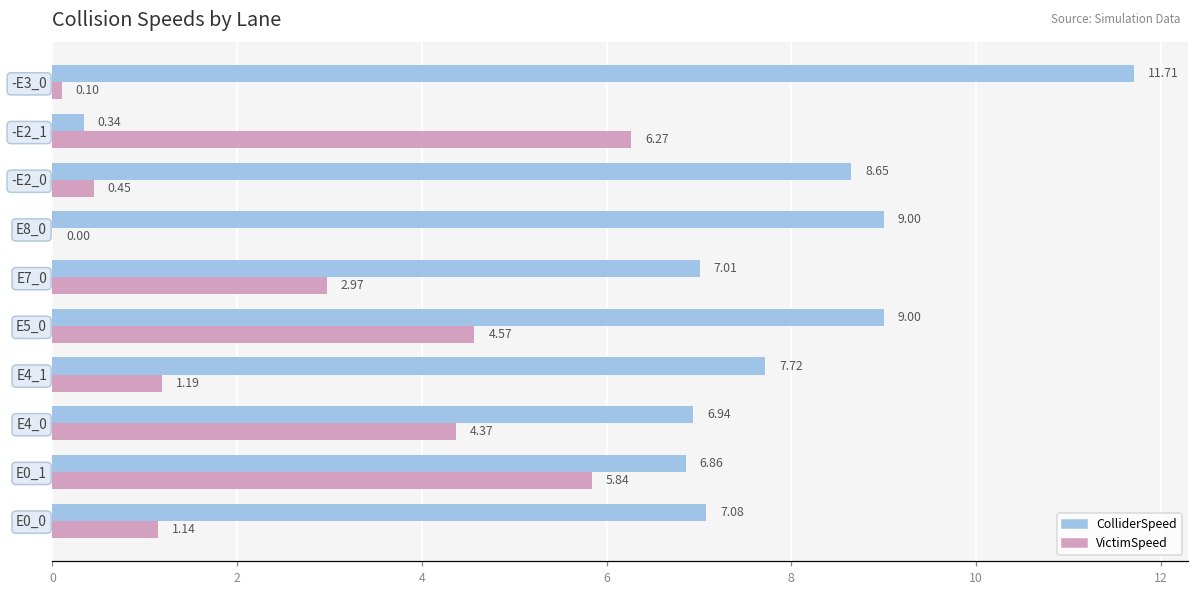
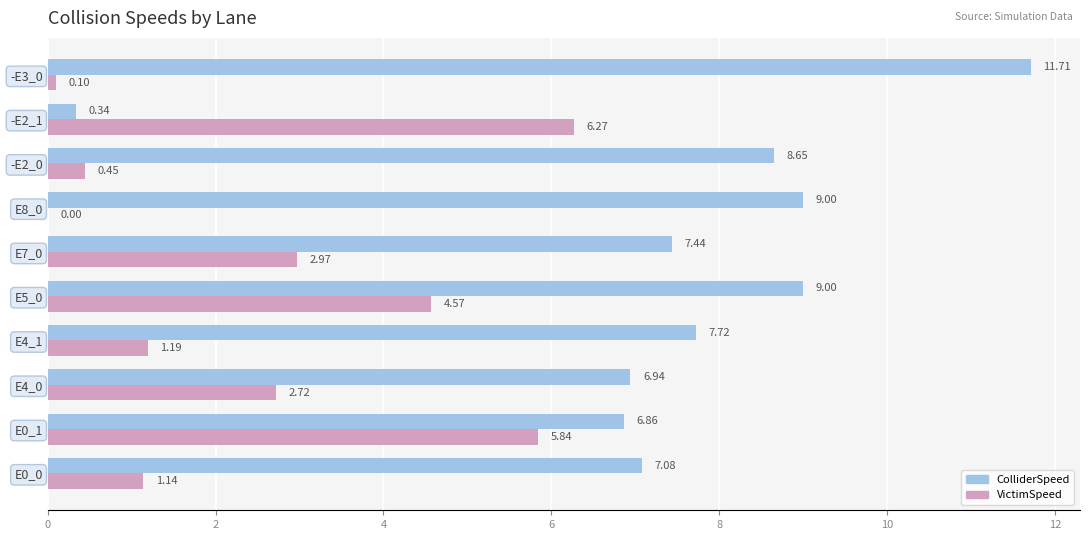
  {
    "ColliderSpeed": {
      "-E3_0": 11.71,
      "-E2_1": 0.34,
      "-E2_0": 8.65,
      "E8_0": 9.00,
-     "E7_0": 7.01,
+     "E7_0": 7.44,
      "E5_0": 9.00,
      "E4_1": 7.72,
      "E4_0": 6.94,
      "E0_1": 6.86,
      "E0_0": 7.08
    },
    "VictimSpeed": {
      "-E3_0": 0.10,
      "-E2_1": 6.27,
      "-E2_0": 0.45,
      "E8_0": 0.00,
      "E7_0": 2.97,
      "E5_0": 4.57,
      "E4_1": 1.19,
-     "E4_0": 4.37,
+     "E4_0": 2.72,
      "E0_1": 5.84,
      "E0_0": 1.14
    }
  }
